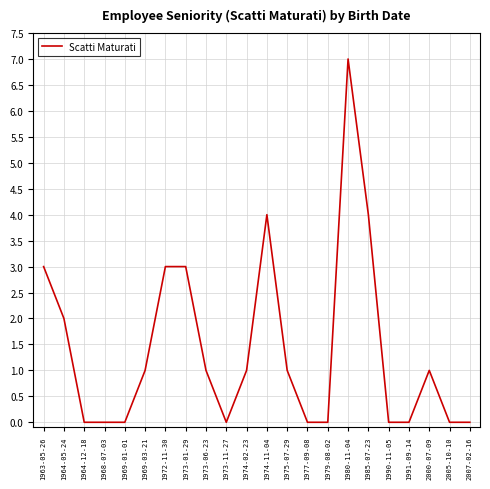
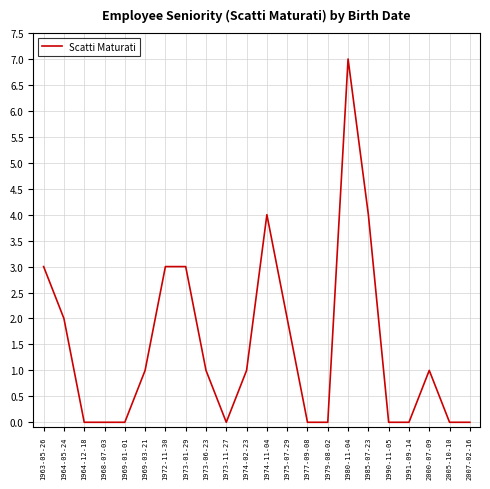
  {
    "1963-05-26": 3,
    "1964-05-24": 2,
    "1964-12-18": 0,
    "1968-07-03": 0,
    "1969-01-01": 0,
    "1969-03-21": 1,
    "1972-11-30": 3,
    "1973-01-29": 3,
    "1973-06-23": 1,
    "1973-11-27": 0,
    "1974-02-23": 1,
    "1974-11-04": 4,
-   "1975-07-29": 1,
+   "1975-07-29": 2,
    "1977-09-08": 0,
    "1979-08-02": 0,
    "1980-11-04": 7,
    "1985-07-23": 4,
    "1990-11-05": 0,
    "1991-09-14": 0,
    "2000-07-09": 1,
    "2005-10-10": 0,
    "2007-02-16": 0
  }
